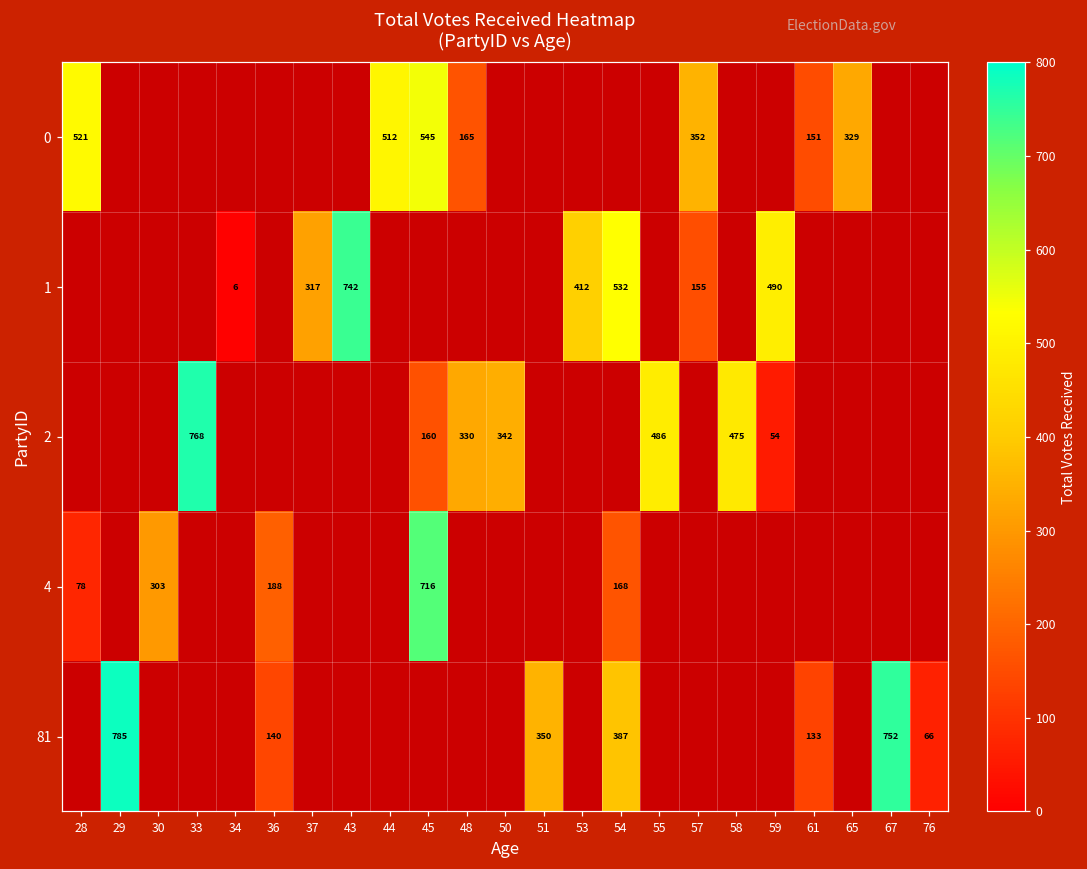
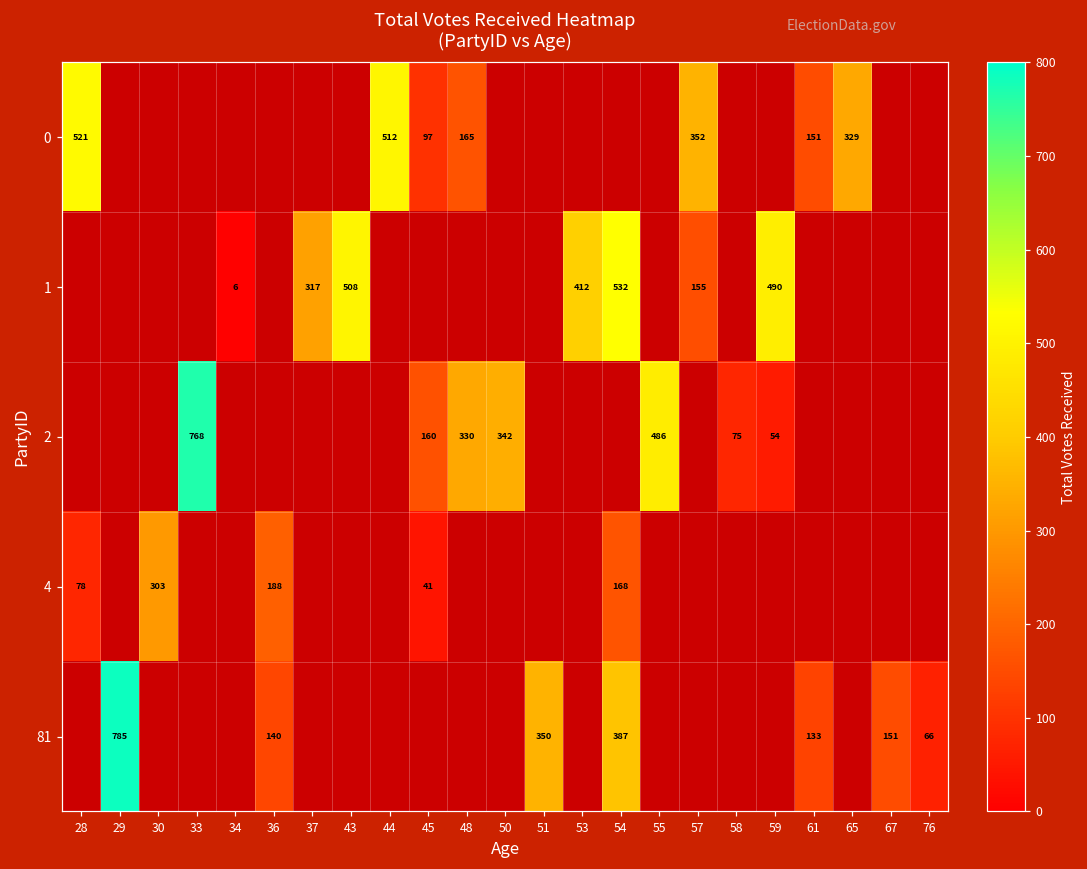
  {
    "0": {
      "28": 521,
      "44": 512,
-     "45": 545,
+     "45": 97,
      "48": 165,
      "57": 352,
      "61": 151,
      "65": 329
    },
    "1": {
      "34": 6,
      "37": 317,
-     "43": 742,
+     "43": 508,
      "53": 412,
      "54": 532,
      "57": 155,
      "59": 490
    },
    "2": {
      "33": 768,
      "45": 160,
      "48": 330,
      "50": 342,
      "55": 486,
-     "58": 475,
+     "58": 75,
      "59": 54
    },
    "4": {
      "28": 78,
      "30": 303,
      "36": 188,
-     "45": 716,
+     "45": 41,
      "54": 168
    },
    "81": {
      "29": 785,
      "36": 140,
      "51": 350,
      "54": 387,
      "61": 133,
-     "67": 752,
+     "67": 151,
      "76": 66
    }
  }
